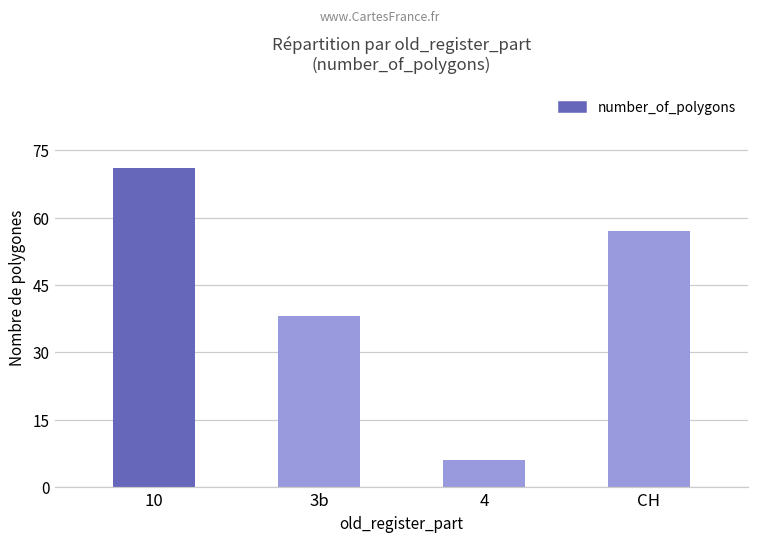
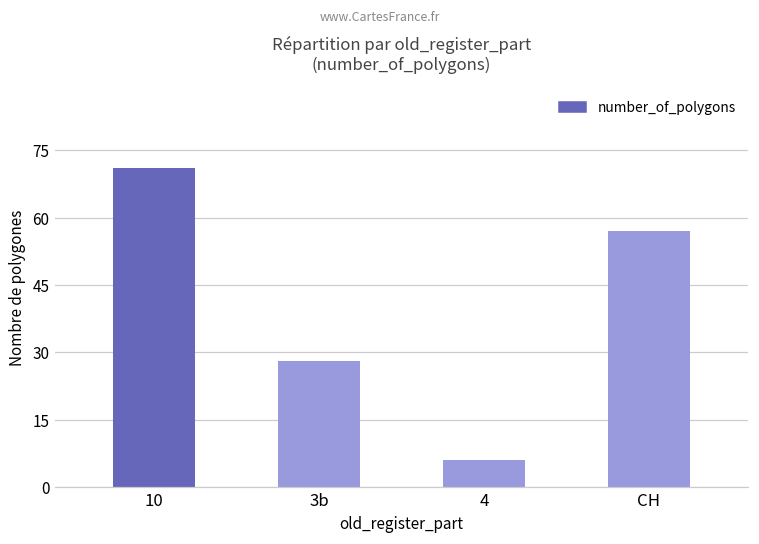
  {
    "10": 71,
-   "3b": 38,
+   "3b": 28,
    "4": 6,
    "CH": 57
  }
